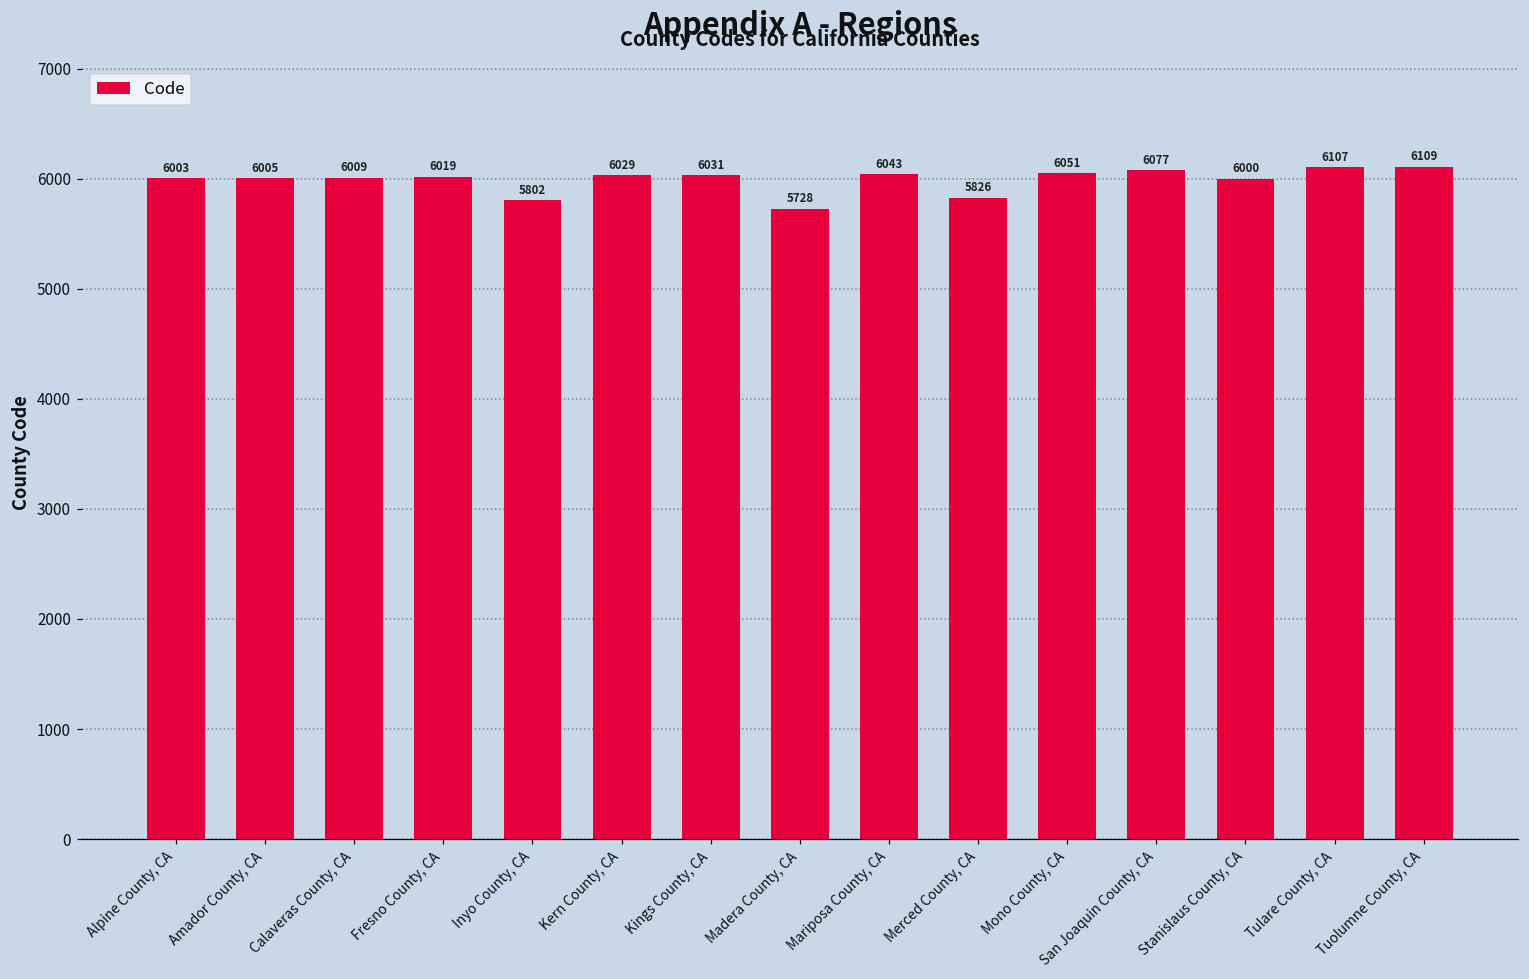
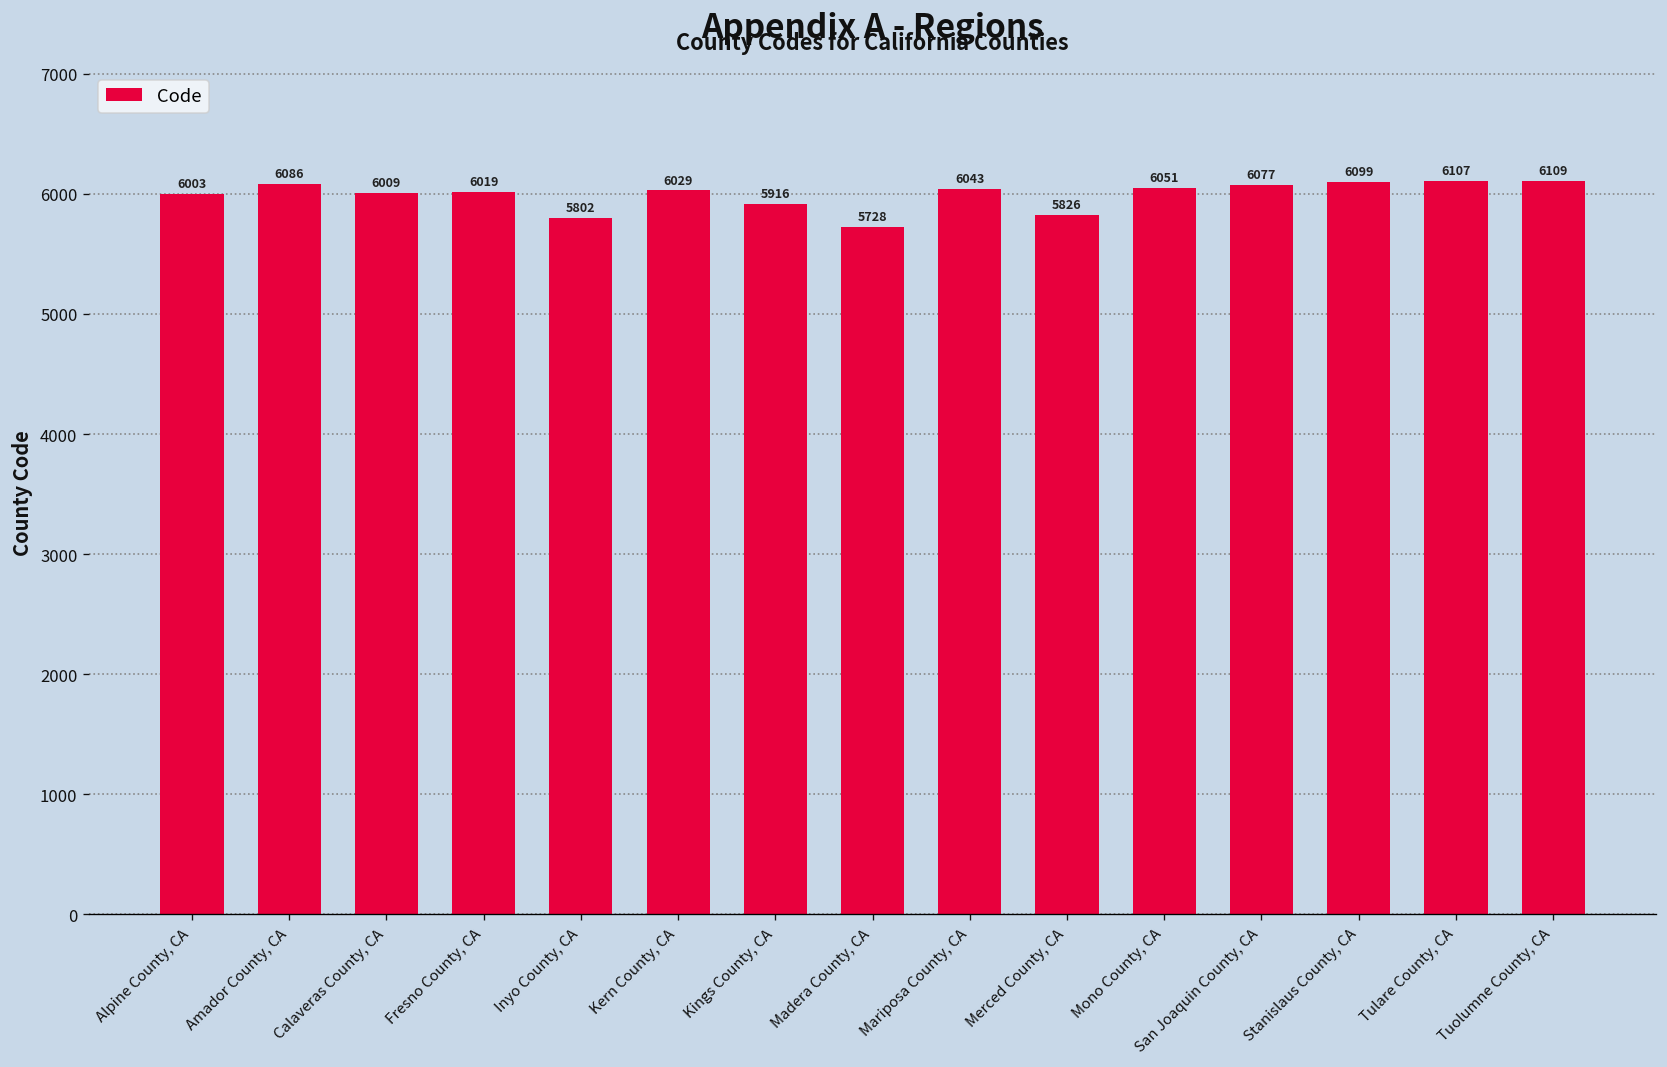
  {
    "Alpine County, CA": 6003,
-   "Amador County, CA": 6005,
+   "Amador County, CA": 6086,
    "Calaveras County, CA": 6009,
    "Fresno County, CA": 6019,
    "Inyo County, CA": 5802,
    "Kern County, CA": 6029,
-   "Kings County, CA": 6031,
+   "Kings County, CA": 5916,
    "Madera County, CA": 5728,
    "Mariposa County, CA": 6043,
    "Merced County, CA": 5826,
    "Mono County, CA": 6051,
    "San Joaquin County, CA": 6077,
-   "Stanislaus County, CA": 6000,
+   "Stanislaus County, CA": 6099,
    "Tulare County, CA": 6107,
    "Tuolumne County, CA": 6109
  }
